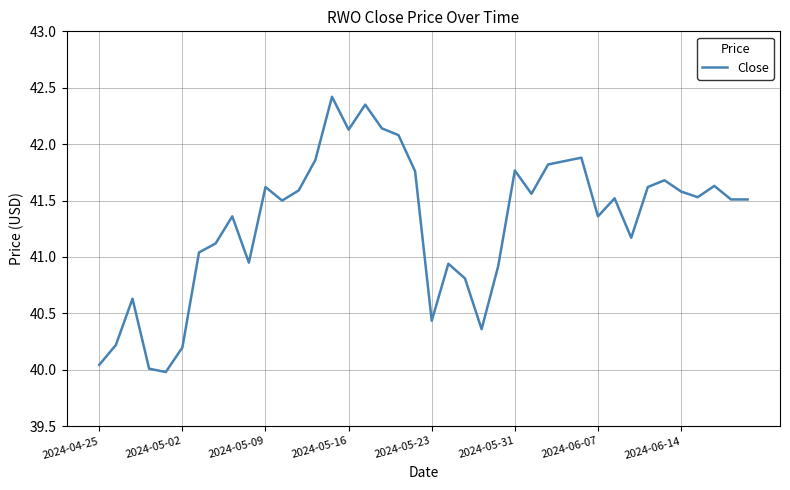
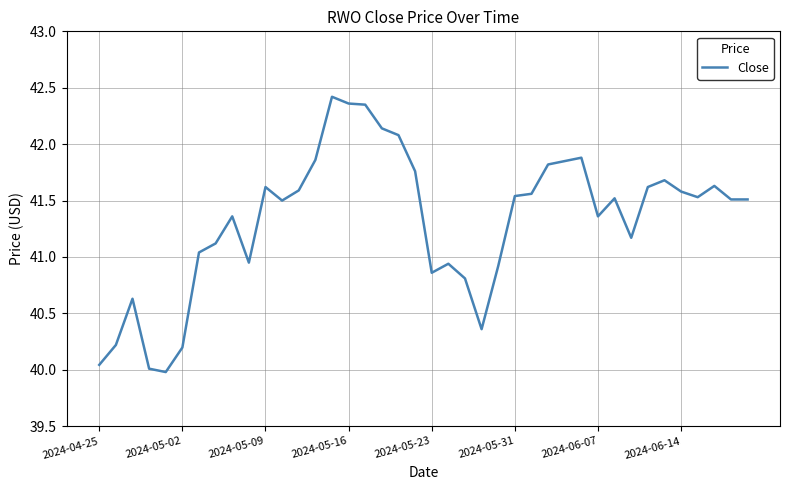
  {
    "2024-04-25": 40.04,
    "2024-05-02": 40.20,
    "2024-05-09": 41.62,
-   "2024-05-16": 42.13,
-   "2024-05-23": 40.43,
-   "2024-05-31": 41.77,
+   "2024-05-16": 42.36,
+   "2024-05-23": 40.86,
+   "2024-05-31": 41.54,
    "2024-06-07": 41.36,
    "2024-06-14": 41.58
  }
